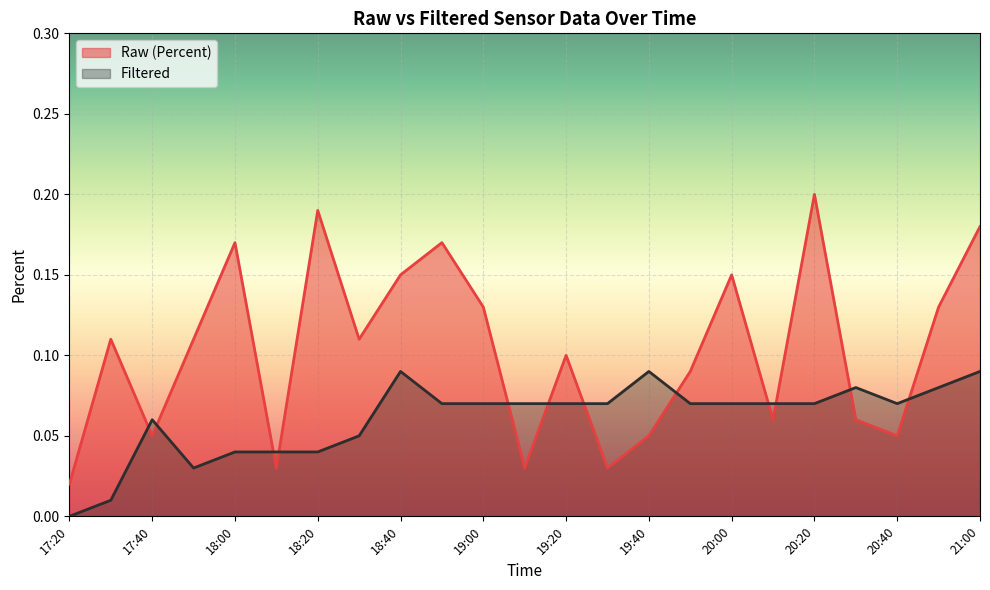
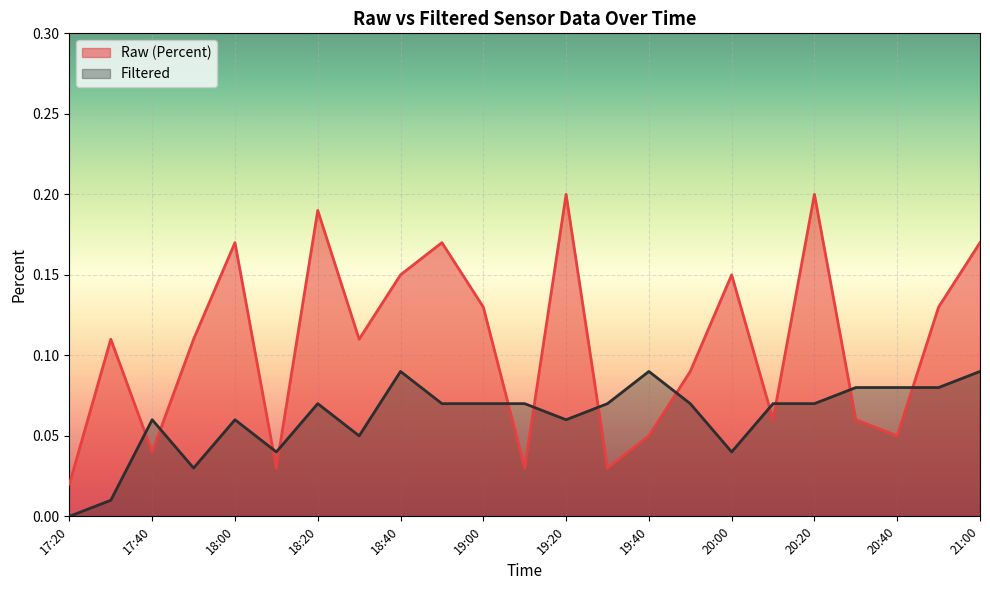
  {
    "Raw (Percent)": {
      "17:20": 0.02,
-     "17:40": 0.05,
+     "17:40": 0.04,
      "18:00": 0.17,
      "18:20": 0.19,
      "18:40": 0.15,
      "19:00": 0.13,
-     "19:20": 0.1,
+     "19:20": 0.2,
      "19:40": 0.05,
      "20:00": 0.15,
      "20:20": 0.20,
      "20:40": 0.05,
-     "21:00": 0.18
+     "21:00": 0.17
    },
    "Filtered": {
      "17:20": 0.00,
      "17:40": 0.06,
-     "18:00": 0.04,
-     "18:20": 0.04,
+     "18:00": 0.06,
+     "18:20": 0.07,
      "18:40": 0.09,
      "19:00": 0.07,
-     "19:20": 0.07,
+     "19:20": 0.06,
      "19:40": 0.09,
-     "20:00": 0.07,
+     "20:00": 0.04,
      "20:20": 0.07,
-     "20:40": 0.07,
+     "20:40": 0.08,
      "21:00": 0.09
    }
  }
